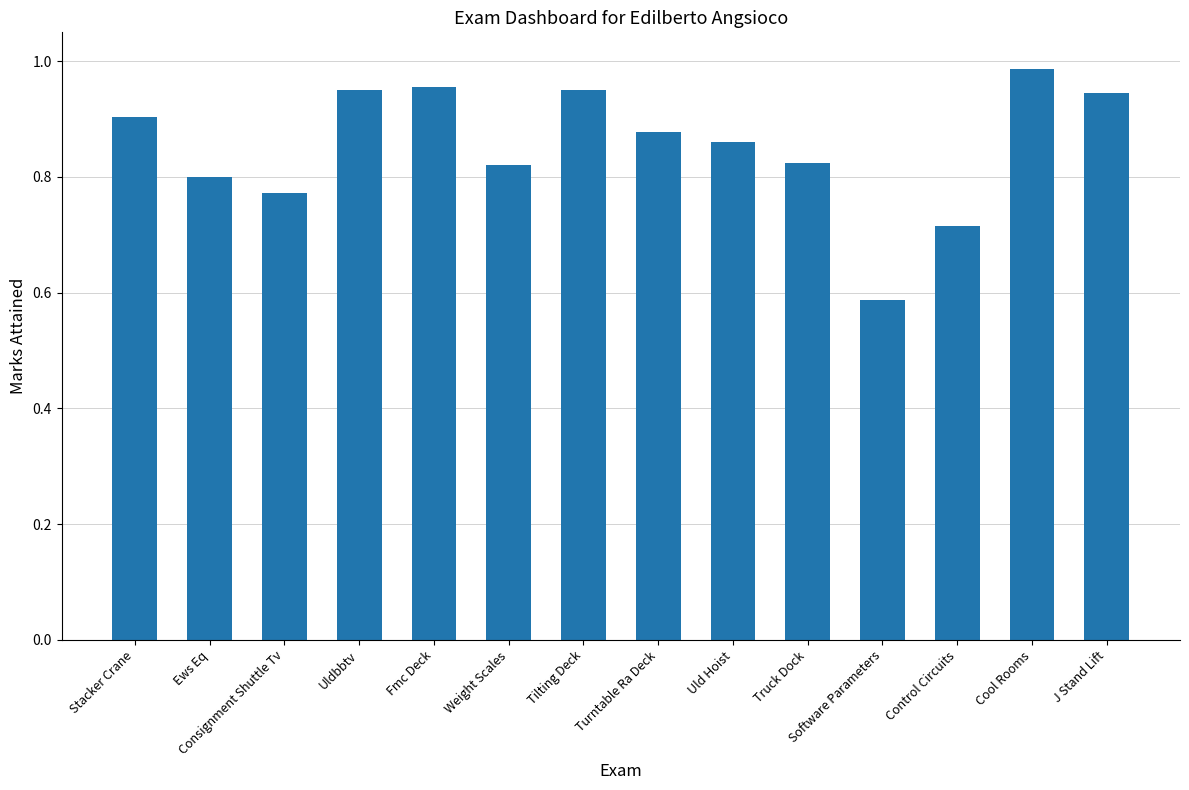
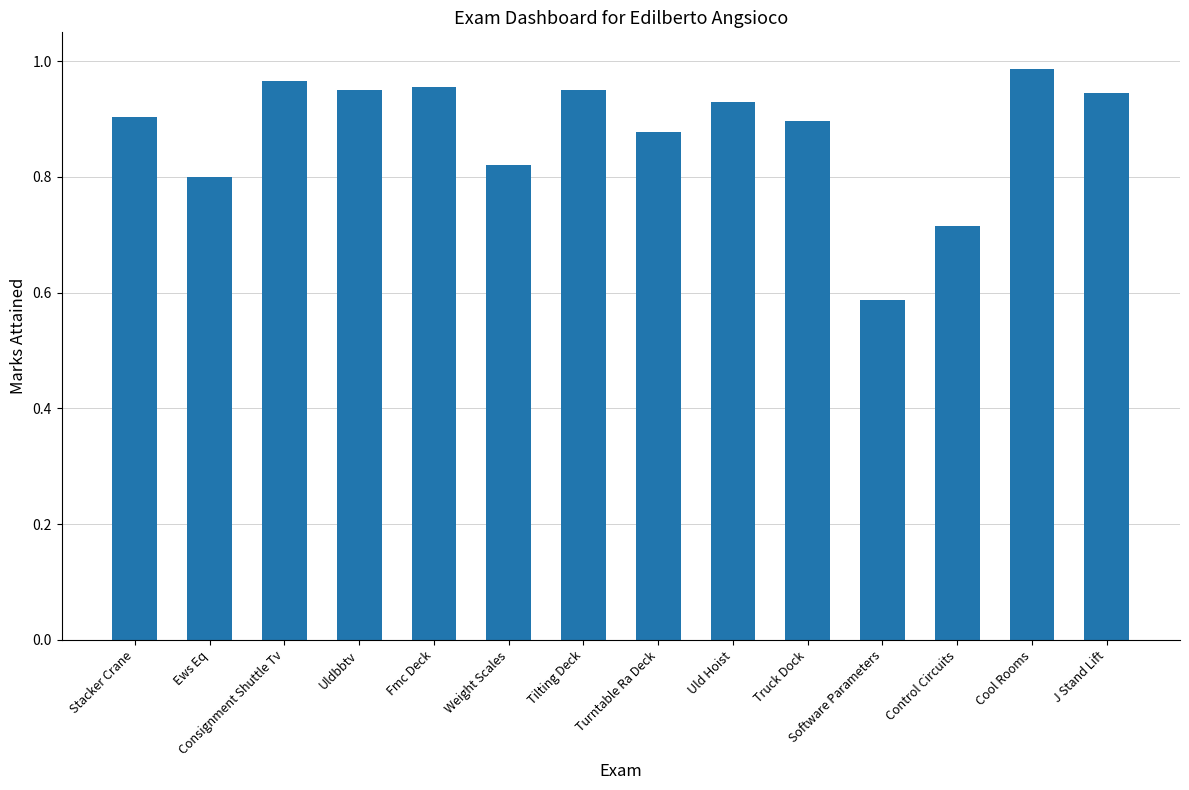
  {
    "Stacker Crane": 0.90,
    "Ews Eq": 0.80,
-   "Consignment Shuttle Tv": 0.77,
+   "Consignment Shuttle Tv": 0.97,
    "Uldbbtv": 0.95,
    "Fmc Deck": 0.96,
    "Weight Scales": 0.82,
    "Tilting Deck": 0.95,
    "Turntable Ra Deck": 0.88,
-   "Uld Hoist": 0.86,
-   "Truck Dock": 0.82,
+   "Uld Hoist": 0.93,
+   "Truck Dock": 0.90,
    "Software Parameters": 0.59,
    "Control Circuits": 0.72,
    "Cool Rooms": 0.99,
    "J Stand Lift": 0.95
  }
